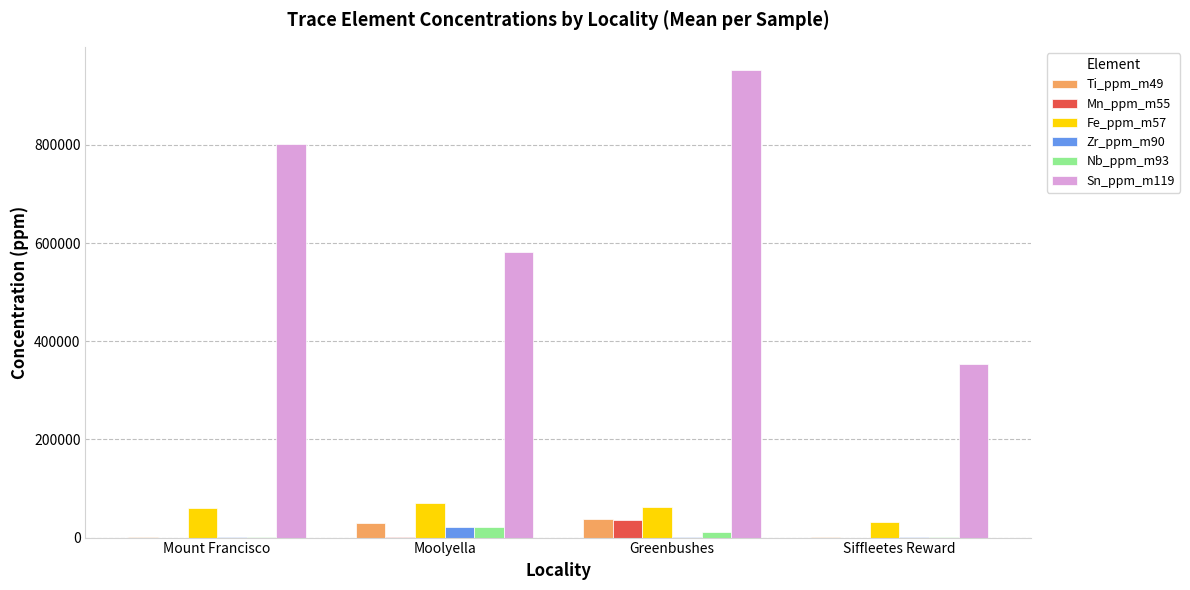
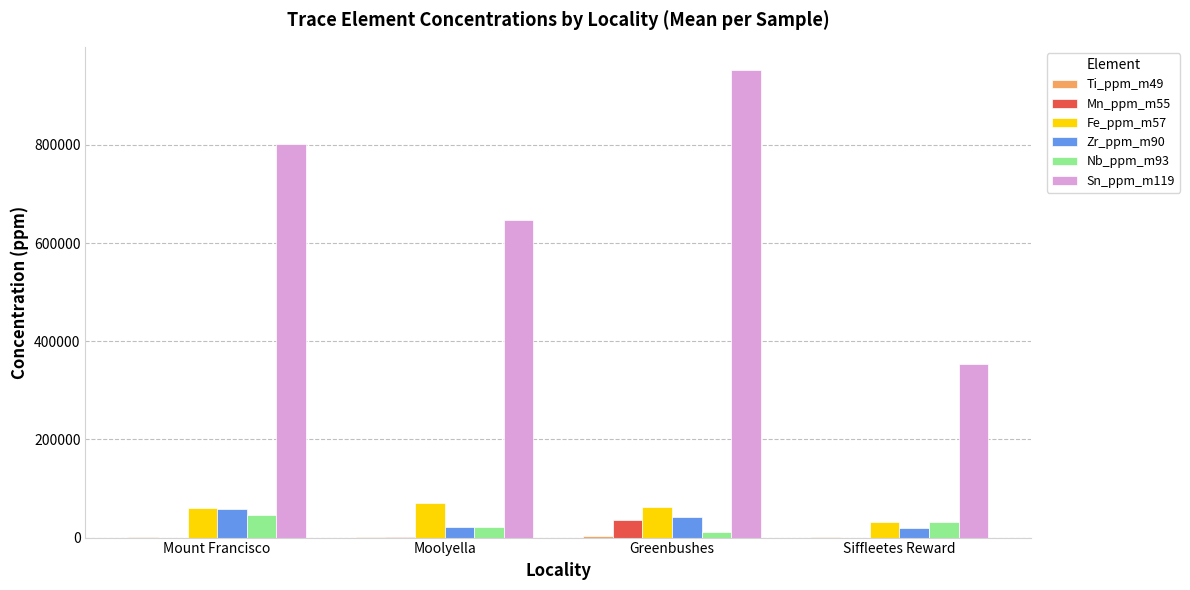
  {
    "Ti_ppm_m49": {
-     "Moolyella": 30000,
-     "Greenbushes": 40000
+     "Moolyella": 0,
+     "Greenbushes": 0
    },
    "Mn_ppm_m55": {
      "Greenbushes": 40000
    },
    "Fe_ppm_m57": {
      "Mount Francisco": 60000,
      "Moolyella": 70000,
      "Greenbushes": 60000,
      "Siffleetes Reward": 30000
    },
    "Zr_ppm_m90": {
-     "Mount Francisco": 0,
+     "Mount Francisco": 60000,
      "Moolyella": 20000,
-     "Greenbushes": 0,
-     "Siffleetes Reward": 0
+     "Greenbushes": 40000,
+     "Siffleetes Reward": 20000
    },
    "Nb_ppm_m93": {
-     "Mount Francisco": 0,
+     "Mount Francisco": 50000,
      "Moolyella": 20000,
      "Greenbushes": 10000,
-     "Siffleetes Reward": 0
+     "Siffleetes Reward": 30000
    },
    "Sn_ppm_m119": {
      "Mount Francisco": 800000,
-     "Moolyella": 580000,
+     "Moolyella": 650000,
      "Greenbushes": 950000,
      "Siffleetes Reward": 350000
    }
  }
